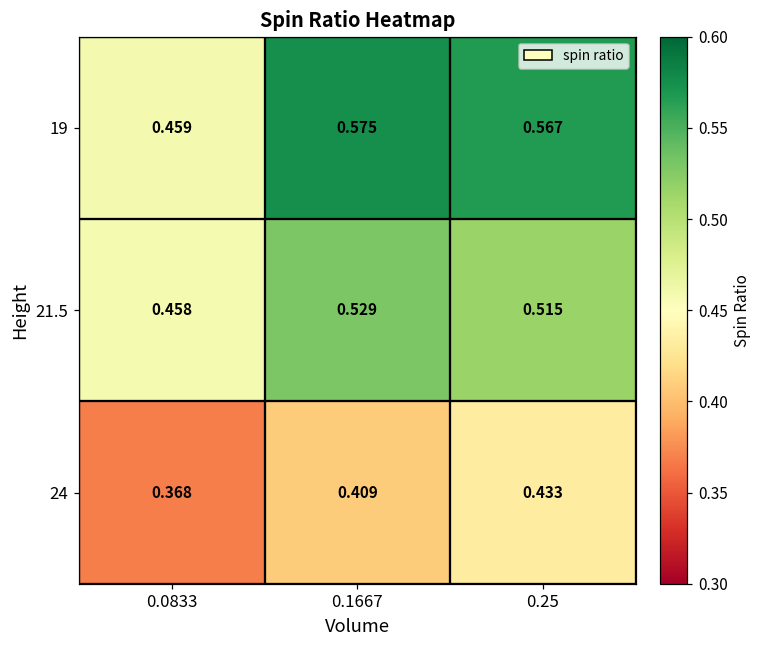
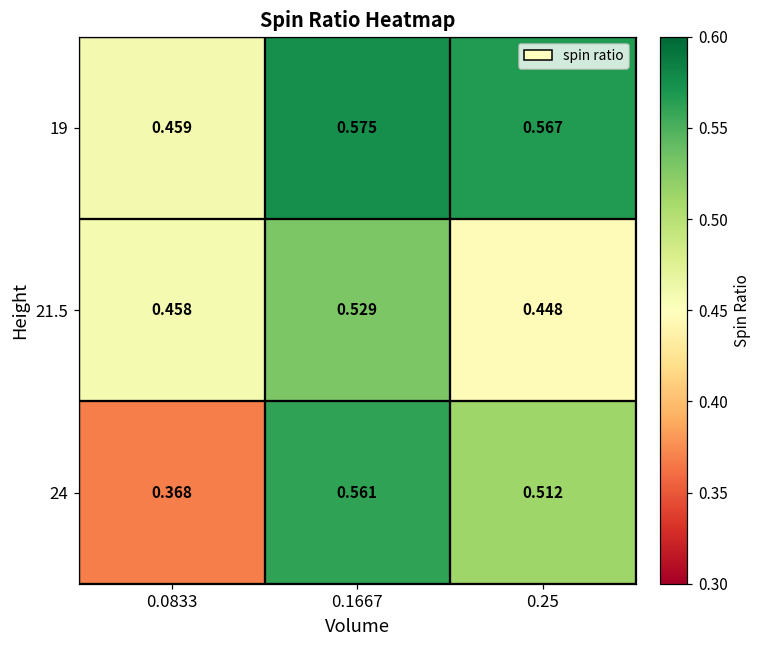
  {
    "19": {
      "0.0833": 0.459,
      "0.1667": 0.575,
      "0.25": 0.567
    },
    "21.5": {
      "0.0833": 0.458,
      "0.1667": 0.529,
-     "0.25": 0.515
+     "0.25": 0.448
    },
    "24": {
      "0.0833": 0.368,
-     "0.1667": 0.409,
-     "0.25": 0.433
+     "0.1667": 0.561,
+     "0.25": 0.512
    }
  }
